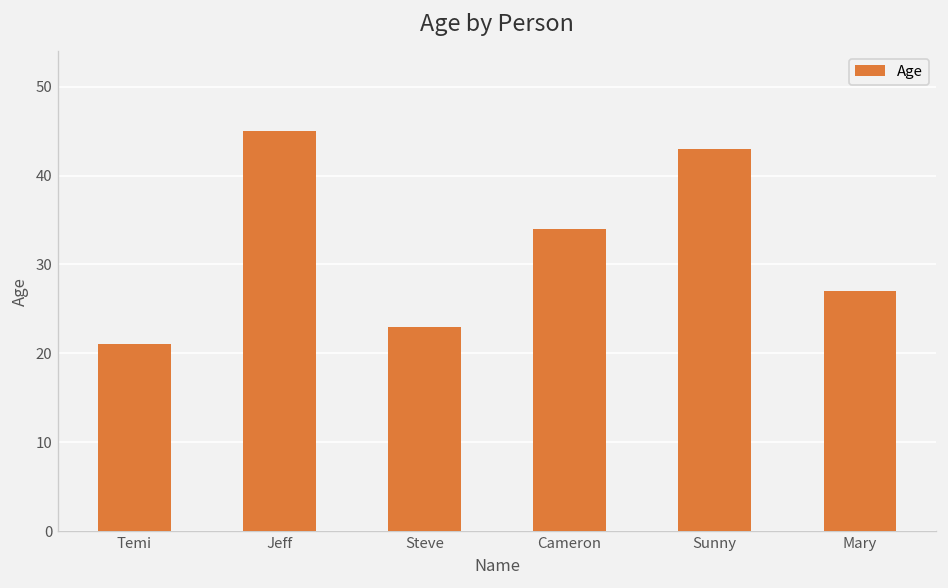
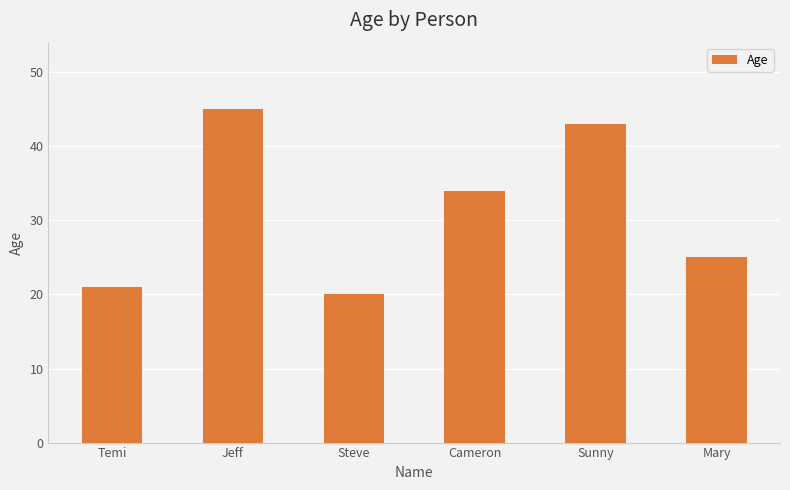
  {
    "Temi": 21,
    "Jeff": 45,
-   "Steve": 23,
+   "Steve": 20,
    "Cameron": 34,
    "Sunny": 43,
-   "Mary": 27
+   "Mary": 25
  }
